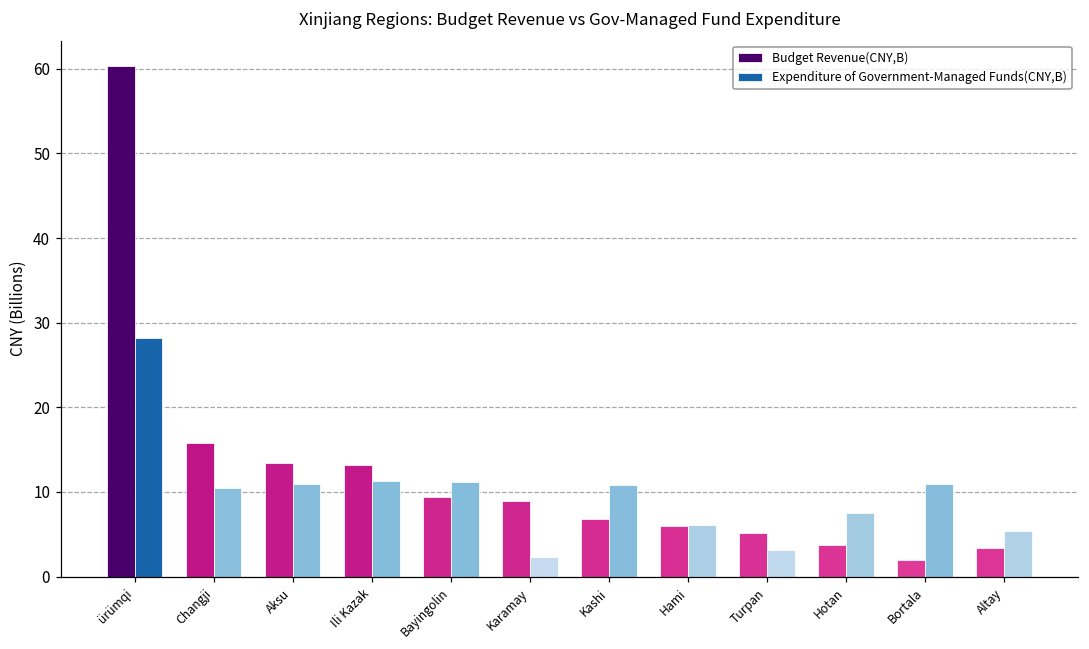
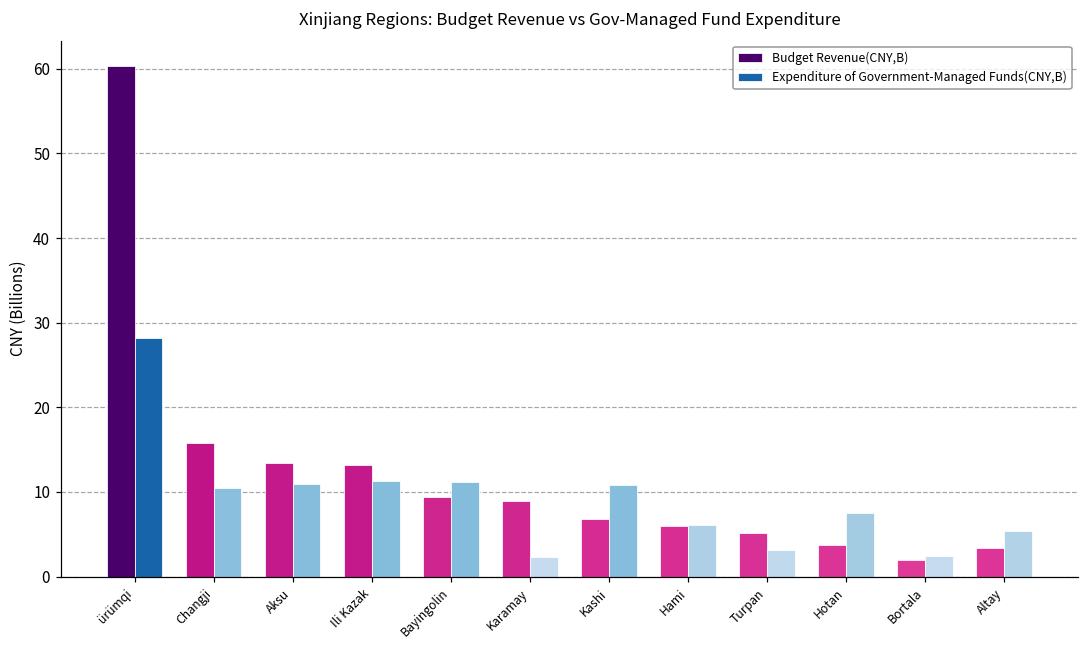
  {
    "Budget Revenue(CNY,B)": {
      "ürümqi": 60,
      "Changji": 16,
      "Aksu": 13,
      "Ili Kazak": 13,
      "Bayingolin": 9,
      "Karamay": 9,
      "Kashi": 7,
      "Hami": 6,
      "Turpan": 5,
      "Hotan": 4,
      "Bortala": 2,
      "Altay": 3
    },
    "Expenditure of Government-Managed Funds(CNY,B)": {
      "ürümqi": 28,
      "Changji": 11,
      "Aksu": 11,
      "Ili Kazak": 11,
      "Bayingolin": 11,
      "Karamay": 2,
      "Kashi": 11,
      "Hami": 6,
      "Turpan": 3,
      "Hotan": 8,
-     "Bortala": 11,
+     "Bortala": 2,
      "Altay": 5
    }
  }
